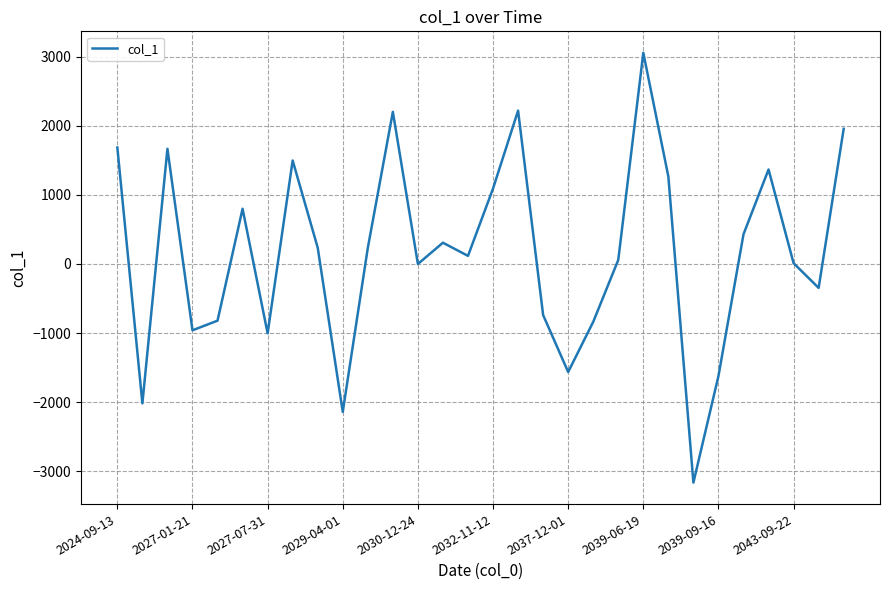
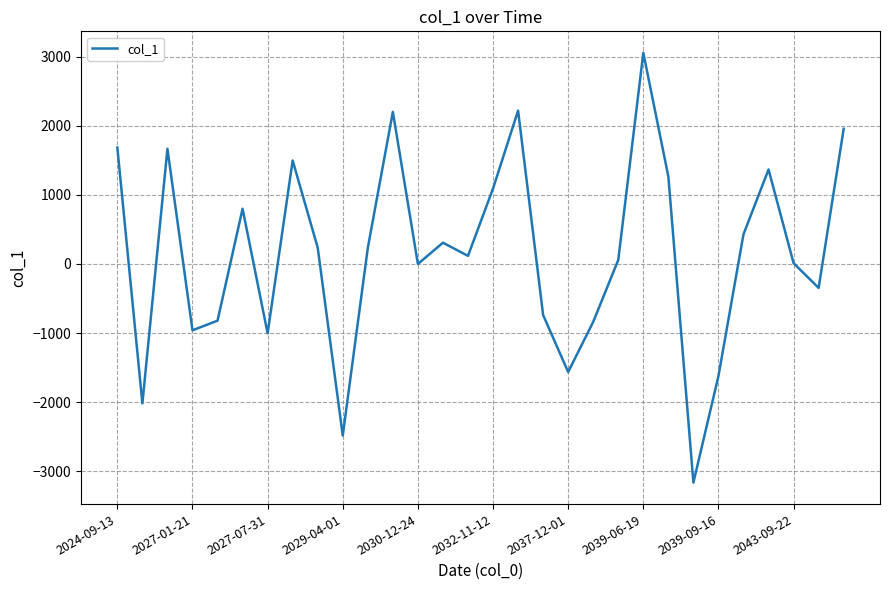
  {
    "2024-09-13": 1700,
    "2027-01-21": -1000,
    "2027-07-31": -1000,
-   "2029-04-01": -2100,
+   "2029-04-01": -2500,
    "2030-12-24": 0,
    "2032-11-12": 1100,
    "2037-12-01": -1600,
    "2039-06-19": 3100,
    "2039-09-16": -1600,
    "2043-09-22": 0
  }
